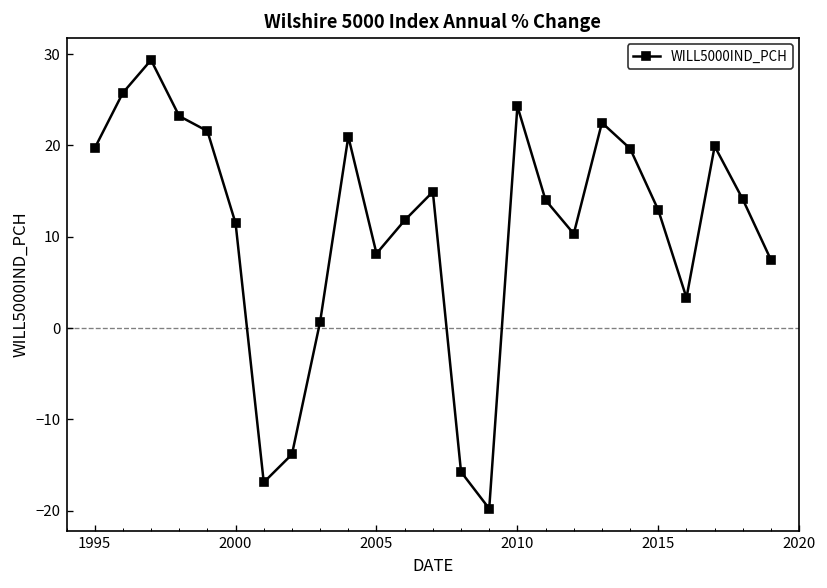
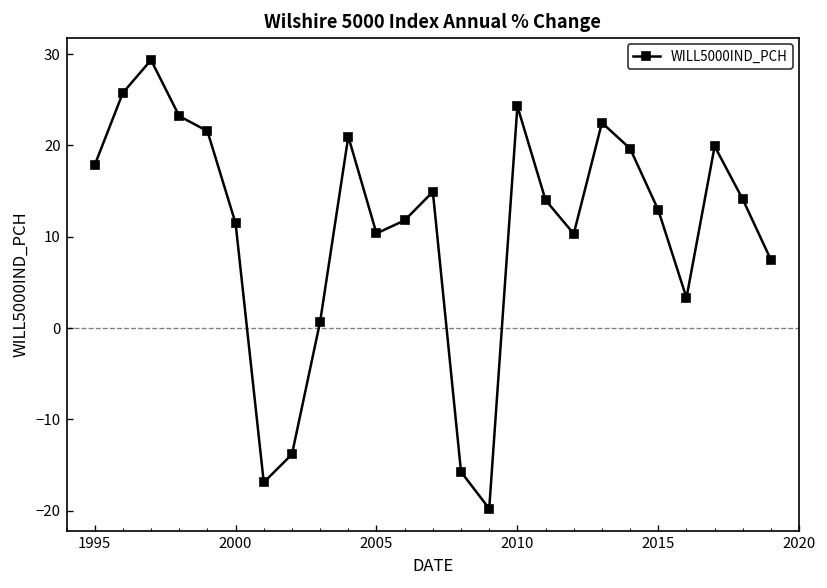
  {
-   "1995": 20,
+   "1995": 18,
    "2000": 11,
-   "2005": 8,
+   "2005": 10,
    "2010": 24,
    "2015": 13
  }
